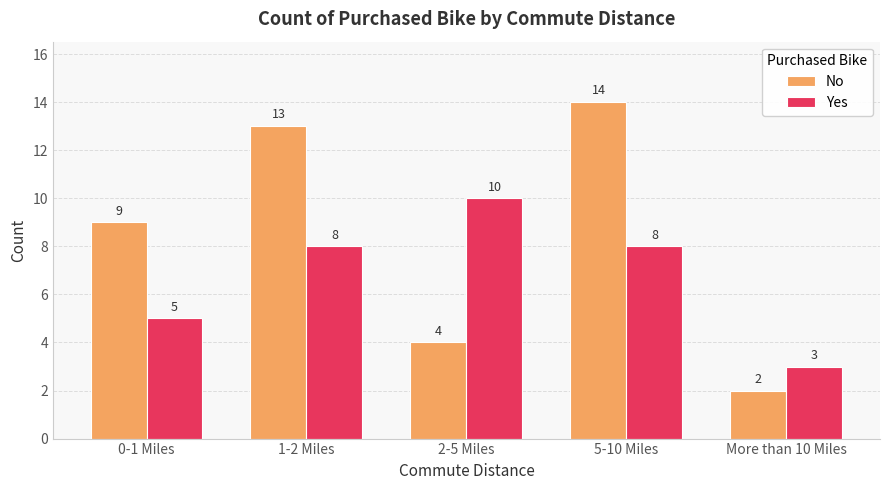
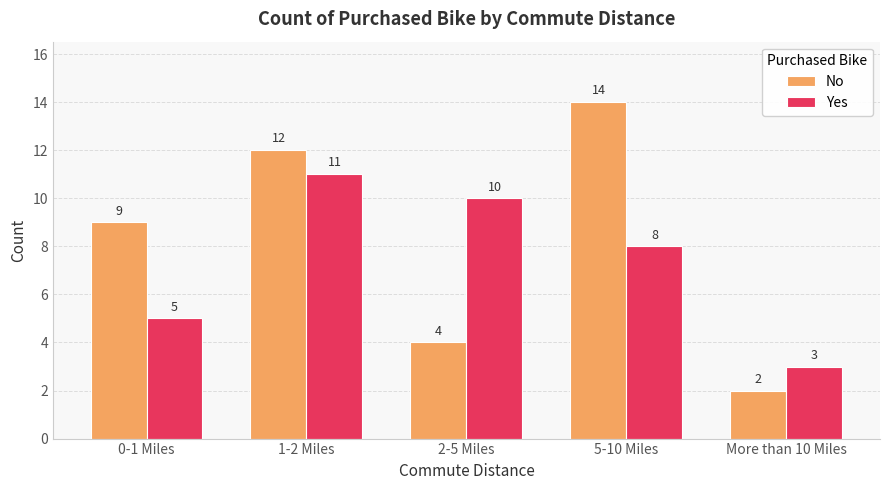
  {
    "No": {
      "0-1 Miles": 9,
-     "1-2 Miles": 13,
+     "1-2 Miles": 12,
      "2-5 Miles": 4,
      "5-10 Miles": 14,
      "More than 10 Miles": 2
    },
    "Yes": {
      "0-1 Miles": 5,
-     "1-2 Miles": 8,
+     "1-2 Miles": 11,
      "2-5 Miles": 10,
      "5-10 Miles": 8,
      "More than 10 Miles": 3
    }
  }
